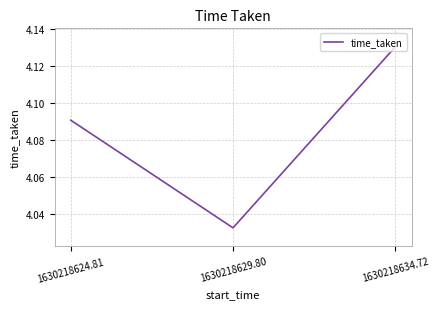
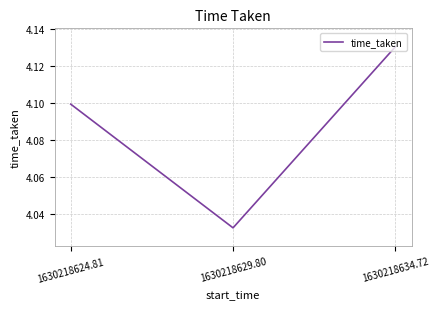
  {
-   "1630218624.81": 4.091,
+   "1630218624.81": 4.099,
    "1630218629.80": 4.032
  }
